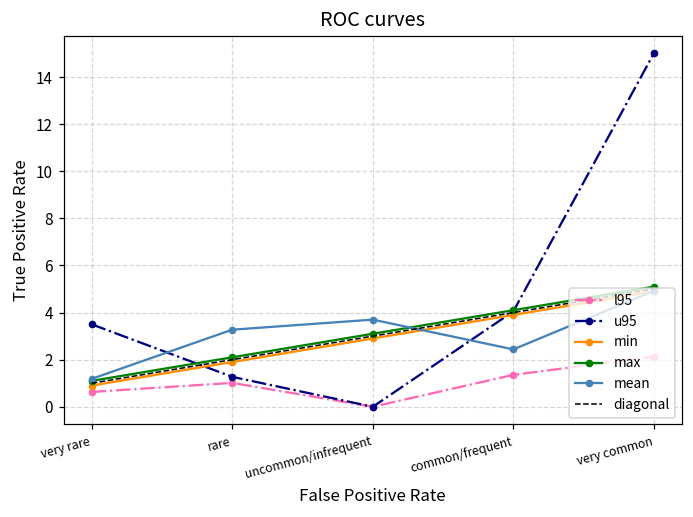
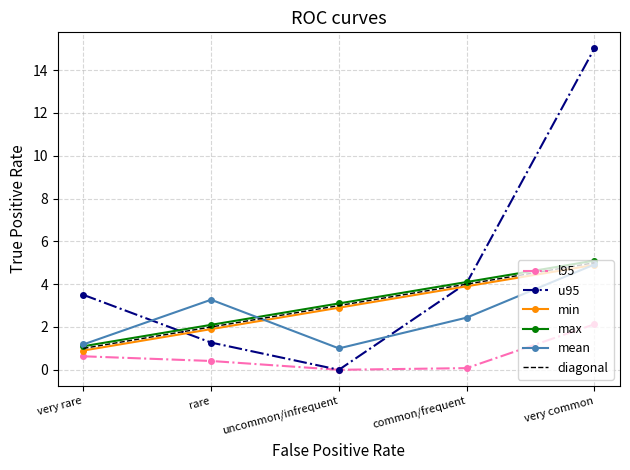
  {
    "l95": {
      "very rare": 0.6,
-     "rare": 1.0,
-     "common/frequent": 1.4
+     "rare": 0.4,
+     "common/frequent": 0.1
    },
    "u95": {
      "very rare": 3.5,
      "rare": 1.3,
      "very common": 15.0
    },
    "mean": {
      "rare": 3.3,
-     "uncommon/infrequent": 3.7,
+     "uncommon/infrequent": 1.0,
      "common/frequent": 2.4
    }
  }
